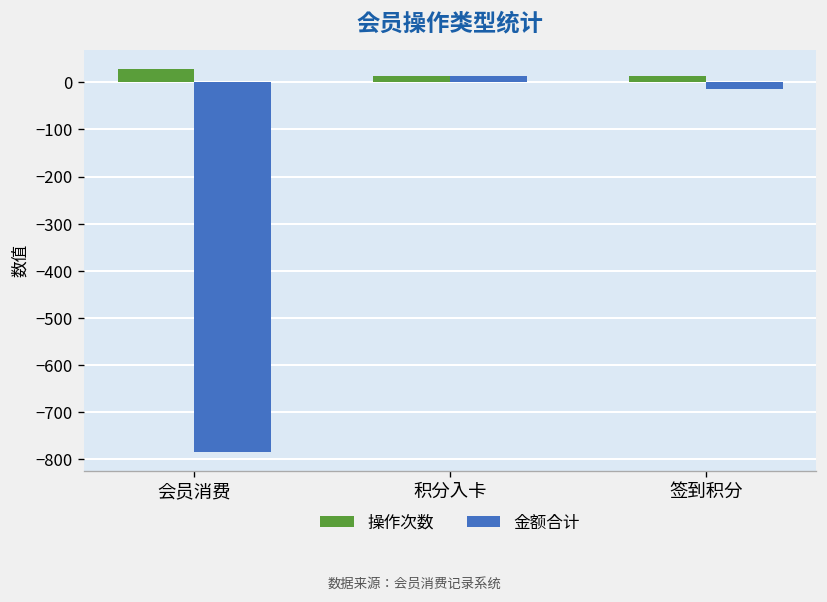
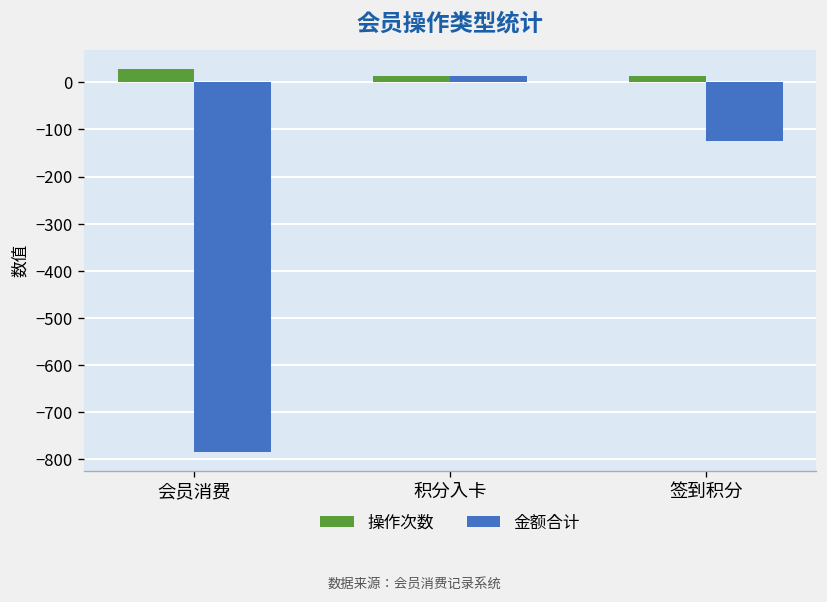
  {
    "操作次数": {
      "会员消费": 30,
      "积分入卡": 10,
      "签到积分": 10
    },
    "金额合计": {
      "会员消费": -780,
      "积分入卡": 10,
-     "签到积分": -10
+     "签到积分": -120
    }
  }
